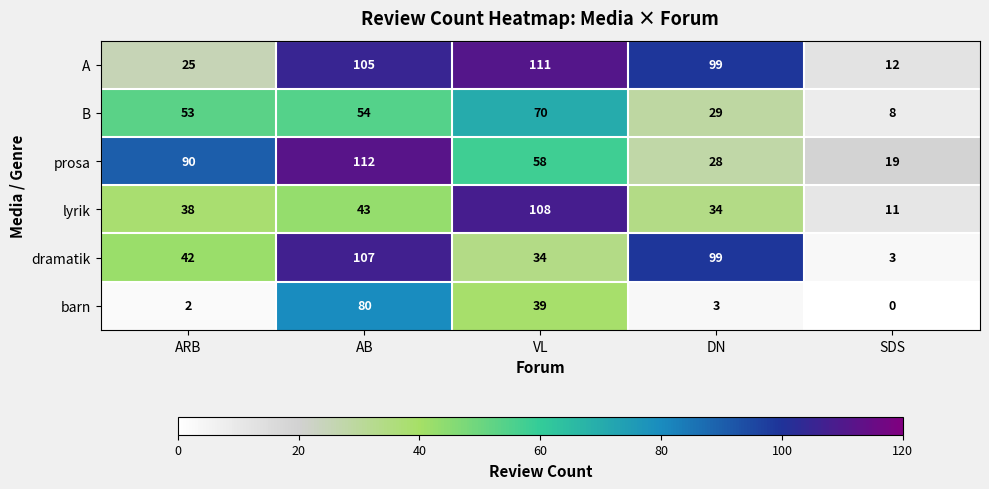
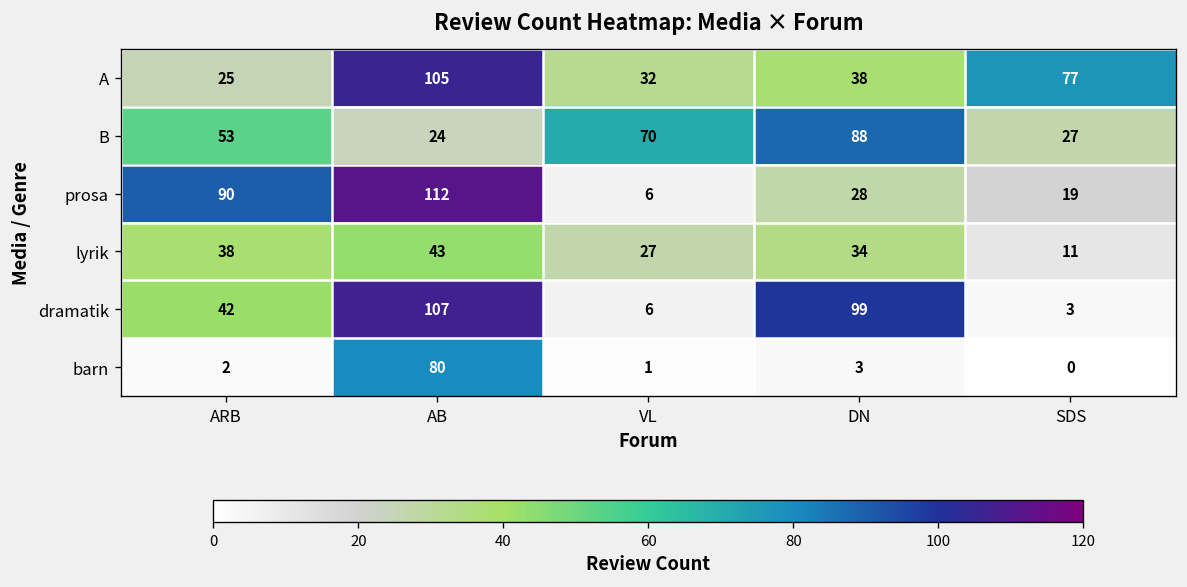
  {
    "A": {
      "ARB": 25,
      "AB": 105,
-     "VL": 111,
-     "DN": 99,
-     "SDS": 12
+     "VL": 32,
+     "DN": 38,
+     "SDS": 77
    },
    "B": {
      "ARB": 53,
-     "AB": 54,
+     "AB": 24,
      "VL": 70,
-     "DN": 29,
-     "SDS": 8
+     "DN": 88,
+     "SDS": 27
    },
    "prosa": {
      "ARB": 90,
      "AB": 112,
-     "VL": 58,
+     "VL": 6,
      "DN": 28,
      "SDS": 19
    },
    "lyrik": {
      "ARB": 38,
      "AB": 43,
-     "VL": 108,
+     "VL": 27,
      "DN": 34,
      "SDS": 11
    },
    "dramatik": {
      "ARB": 42,
      "AB": 107,
-     "VL": 34,
+     "VL": 6,
      "DN": 99,
      "SDS": 3
    },
    "barn": {
      "ARB": 2,
      "AB": 80,
-     "VL": 39,
+     "VL": 1,
      "DN": 3,
      "SDS": 0
    }
  }
